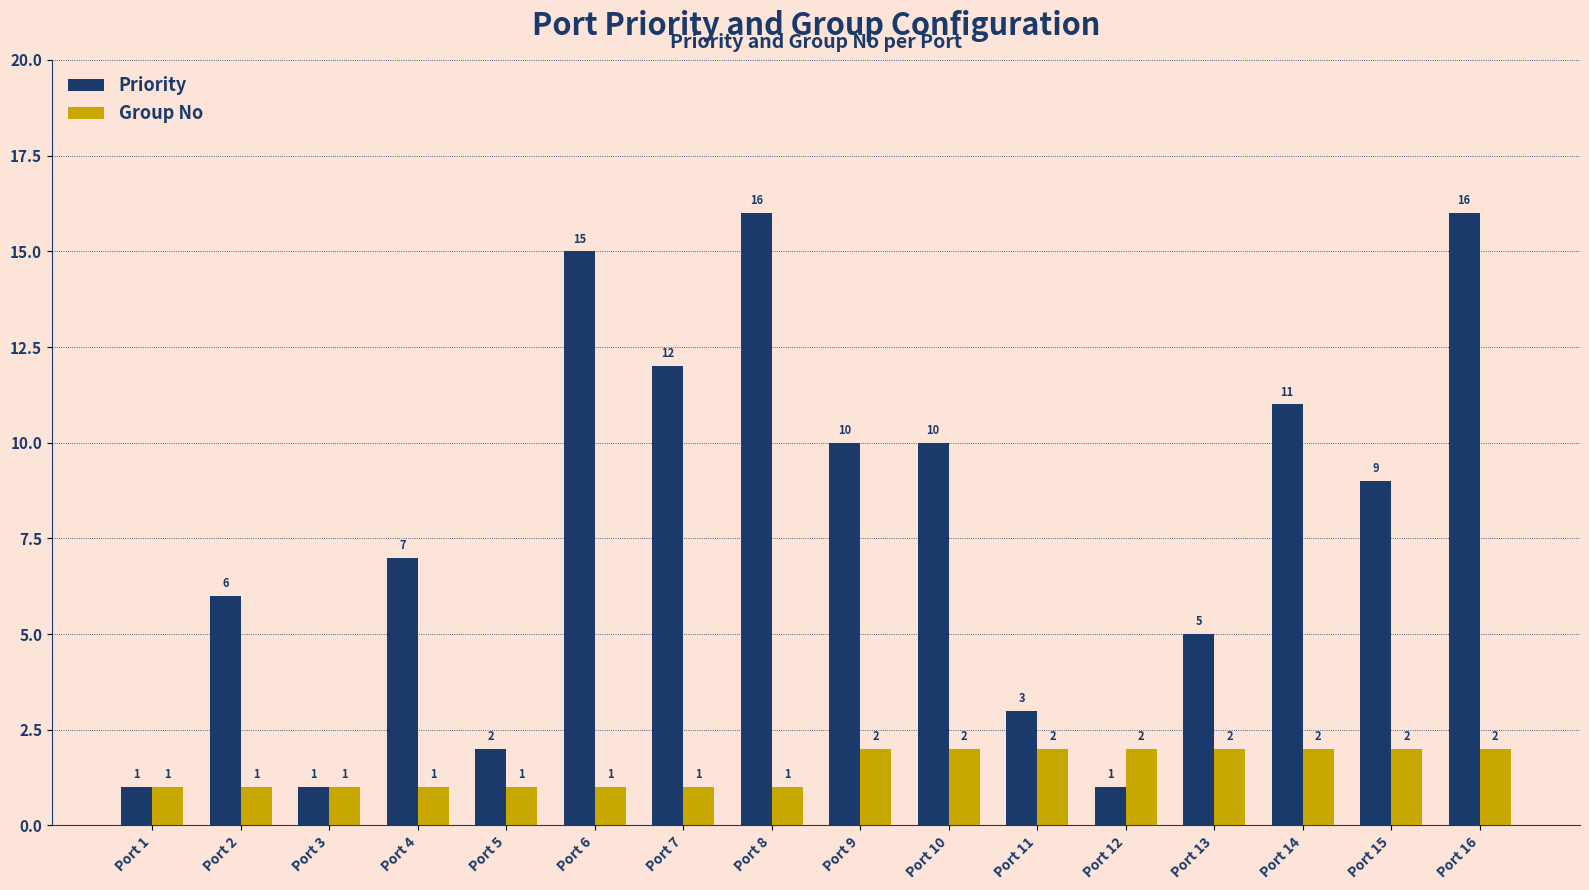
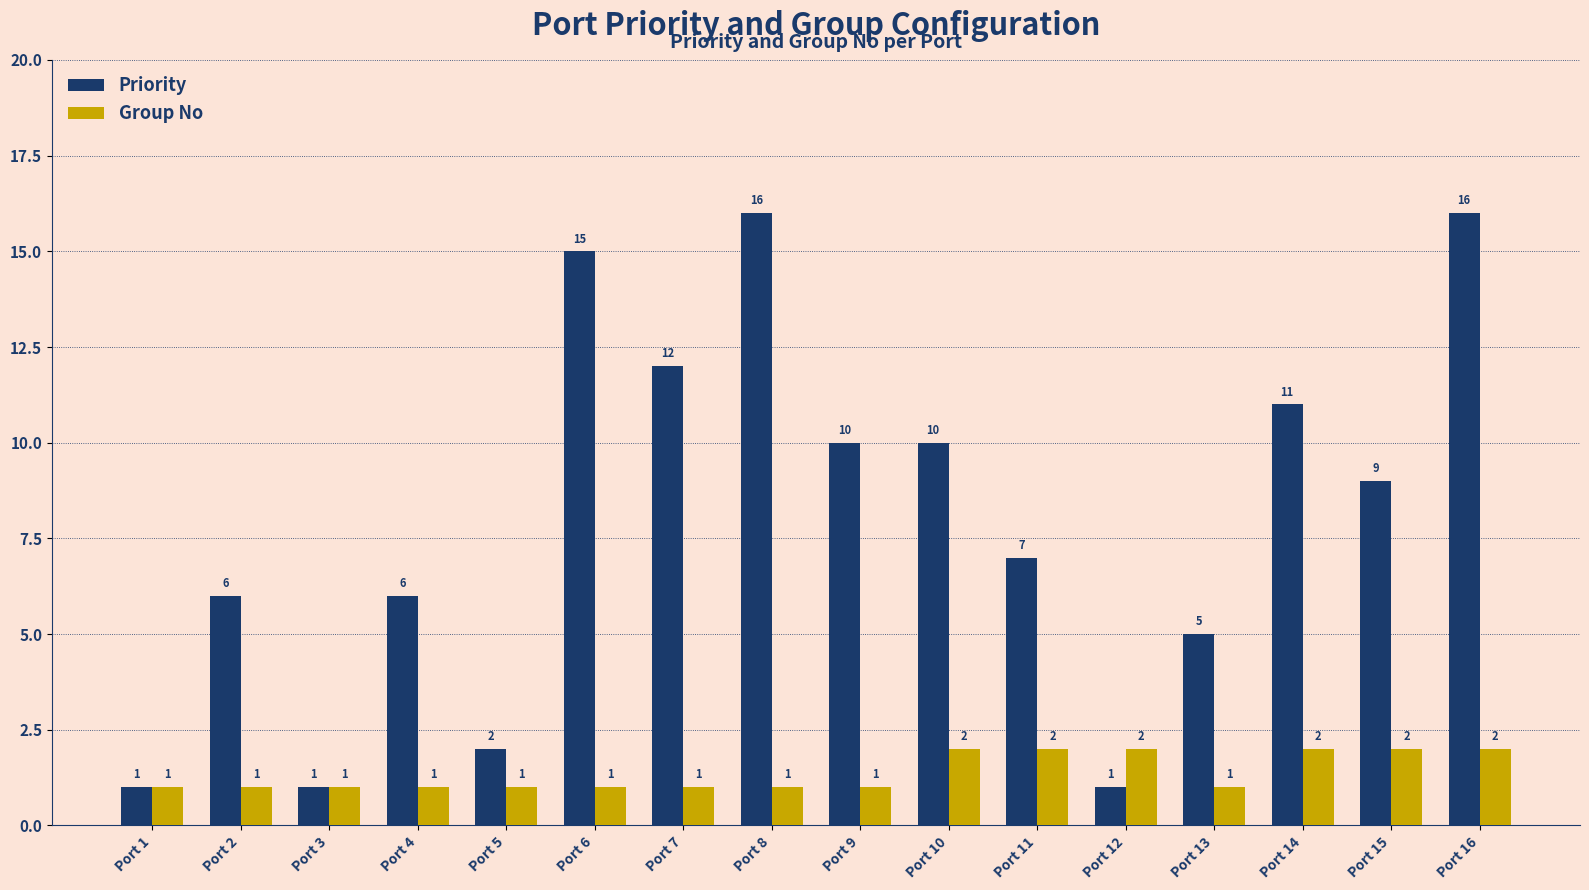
  {
    "Priority": {
      "Port 1": 1,
      "Port 2": 6,
      "Port 3": 1,
-     "Port 4": 7,
+     "Port 4": 6,
      "Port 5": 2,
      "Port 6": 15,
      "Port 7": 12,
      "Port 8": 16,
      "Port 9": 10,
      "Port 10": 10,
-     "Port 11": 3,
+     "Port 11": 7,
      "Port 12": 1,
      "Port 13": 5,
      "Port 14": 11,
      "Port 15": 9,
      "Port 16": 16
    },
    "Group No": {
      "Port 1": 1,
      "Port 2": 1,
      "Port 3": 1,
      "Port 4": 1,
      "Port 5": 1,
      "Port 6": 1,
      "Port 7": 1,
      "Port 8": 1,
-     "Port 9": 2,
+     "Port 9": 1,
      "Port 10": 2,
      "Port 11": 2,
      "Port 12": 2,
-     "Port 13": 2,
+     "Port 13": 1,
      "Port 14": 2,
      "Port 15": 2,
      "Port 16": 2
    }
  }
